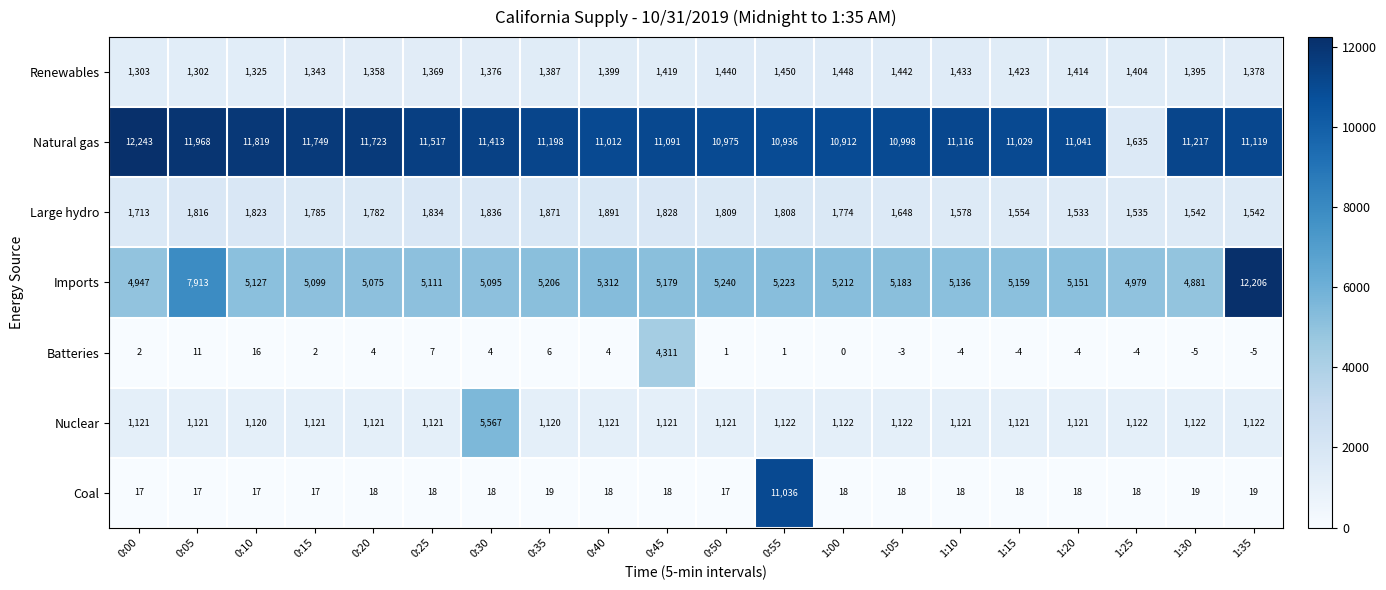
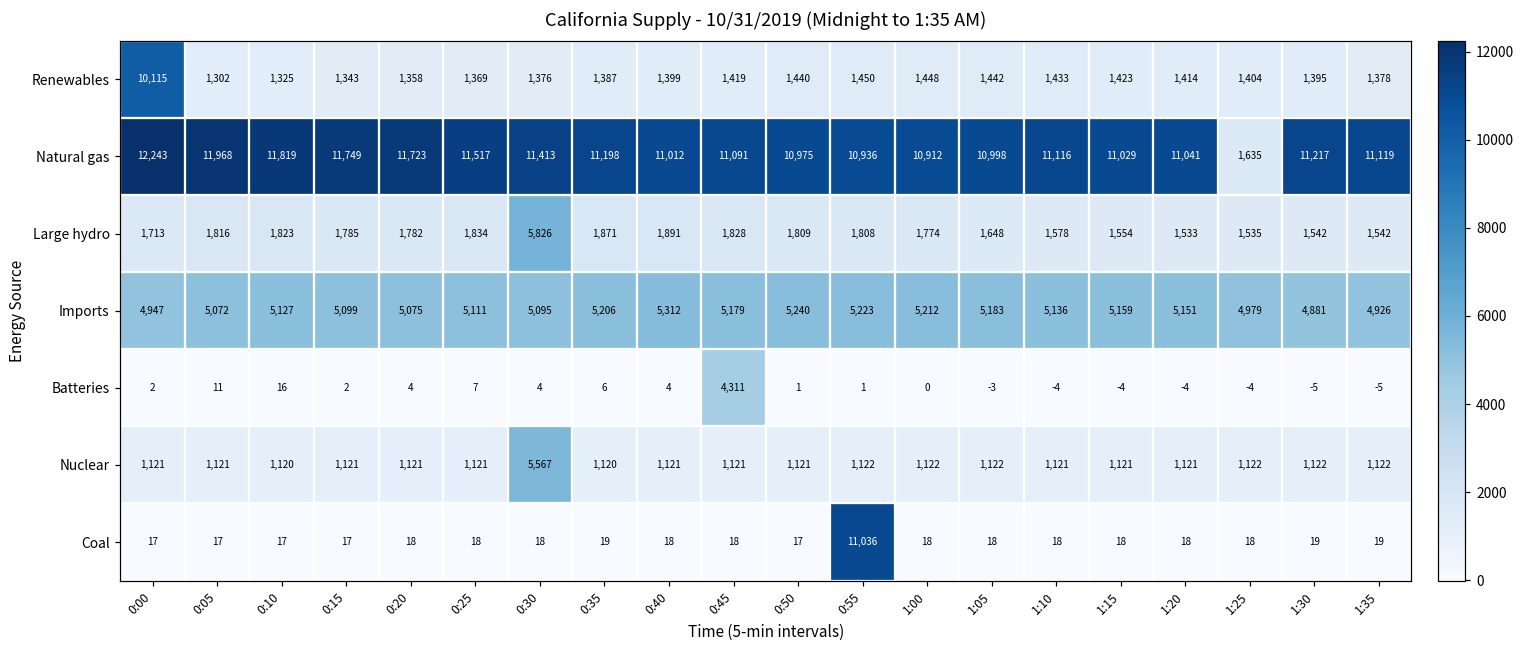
  {
    "Renewables": {
-     "0:00": "1,303",
+     "0:00": "10,115",
      "0:05": "1,302",
      "0:10": "1,325",
      "0:15": "1,343",
      "0:20": "1,358",
      "0:25": "1,369",
      "0:30": "1,376",
      "0:35": "1,387",
      "0:40": "1,399",
      "0:45": "1,419",
      "0:50": "1,440",
      "0:55": "1,450",
      "1:00": "1,448",
      "1:05": "1,442",
      "1:10": "1,433",
      "1:15": "1,423",
      "1:20": "1,414",
      "1:25": "1,404",
      "1:30": "1,395",
      "1:35": "1,378"
    },
    "Natural gas": {
      "0:00": "12,243",
      "0:05": "11,968",
      "0:10": "11,819",
      "0:15": "11,749",
      "0:20": "11,723",
      "0:25": "11,517",
      "0:30": "11,413",
      "0:35": "11,198",
      "0:40": "11,012",
      "0:45": "11,091",
      "0:50": "10,975",
      "0:55": "10,936",
      "1:00": "10,912",
      "1:05": "10,998",
      "1:10": "11,116",
      "1:15": "11,029",
      "1:20": "11,041",
      "1:25": "1,635",
      "1:30": "11,217",
      "1:35": "11,119"
    },
    "Large hydro": {
      "0:00": "1,713",
      "0:05": "1,816",
      "0:10": "1,823",
      "0:15": "1,785",
      "0:20": "1,782",
      "0:25": "1,834",
-     "0:30": "1,836",
+     "0:30": "5,826",
      "0:35": "1,871",
      "0:40": "1,891",
      "0:45": "1,828",
      "0:50": "1,809",
      "0:55": "1,808",
      "1:00": "1,774",
      "1:05": "1,648",
      "1:10": "1,578",
      "1:15": "1,554",
      "1:20": "1,533",
      "1:25": "1,535",
      "1:30": "1,542",
      "1:35": "1,542"
    },
    "Imports": {
      "0:00": "4,947",
-     "0:05": "7,913",
+     "0:05": "5,072",
      "0:10": "5,127",
      "0:15": "5,099",
      "0:20": "5,075",
      "0:25": "5,111",
      "0:30": "5,095",
      "0:35": "5,206",
      "0:40": "5,312",
      "0:45": "5,179",
      "0:50": "5,240",
      "0:55": "5,223",
      "1:00": "5,212",
      "1:05": "5,183",
      "1:10": "5,136",
      "1:15": "5,159",
      "1:20": "5,151",
      "1:25": "4,979",
      "1:30": "4,881",
-     "1:35": "12,206"
+     "1:35": "4,926"
    },
    "Batteries": {
      "0:00": "2",
      "0:05": "11",
      "0:10": "16",
      "0:15": "2",
      "0:20": "4",
      "0:25": "7",
      "0:30": "4",
      "0:35": "6",
      "0:40": "4",
      "0:45": "4,311",
      "0:50": "1",
      "0:55": "1",
      "1:00": "0",
      "1:05": "-3",
      "1:10": "-4",
      "1:15": "-4",
      "1:20": "-4",
      "1:25": "-4",
      "1:30": "-5",
      "1:35": "-5"
    },
    "Nuclear": {
      "0:00": "1,121",
      "0:05": "1,121",
      "0:10": "1,120",
      "0:15": "1,121",
      "0:20": "1,121",
      "0:25": "1,121",
      "0:30": "5,567",
      "0:35": "1,120",
      "0:40": "1,121",
      "0:45": "1,121",
      "0:50": "1,121",
      "0:55": "1,122",
      "1:00": "1,122",
      "1:05": "1,122",
      "1:10": "1,121",
      "1:15": "1,121",
      "1:20": "1,121",
      "1:25": "1,122",
      "1:30": "1,122",
      "1:35": "1,122"
    },
    "Coal": {
      "0:00": "17",
      "0:05": "17",
      "0:10": "17",
      "0:15": "17",
      "0:20": "18",
      "0:25": "18",
      "0:30": "18",
      "0:35": "19",
      "0:40": "18",
      "0:45": "18",
      "0:50": "17",
      "0:55": "11,036",
      "1:00": "18",
      "1:05": "18",
      "1:10": "18",
      "1:15": "18",
      "1:20": "18",
      "1:25": "18",
      "1:30": "19",
      "1:35": "19"
    }
  }
